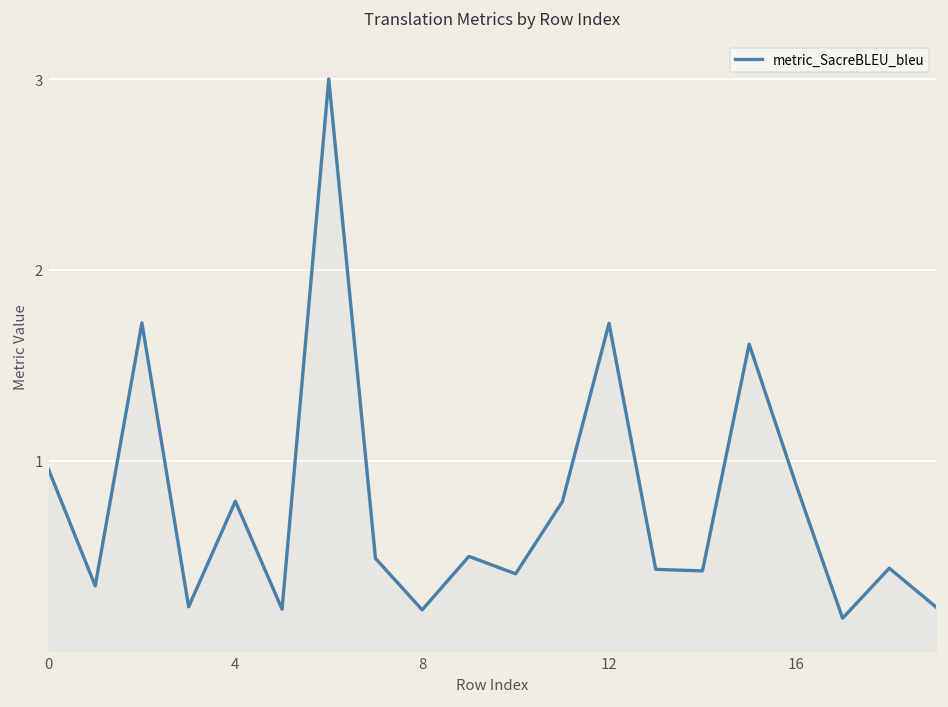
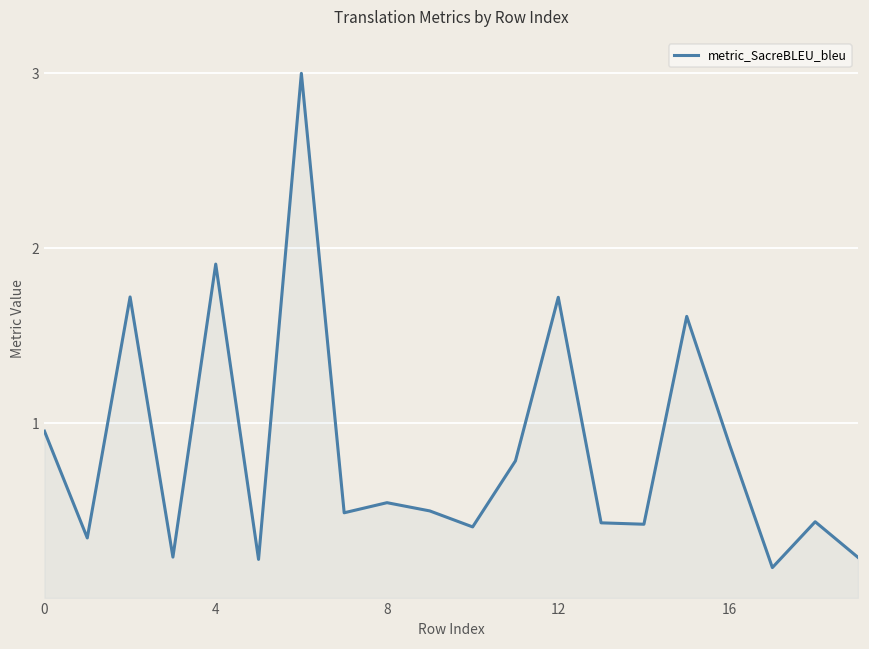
  {
    "0": 0.95,
-   "4": 0.79,
-   "8": 0.22,
+   "4": 1.91,
+   "8": 0.54,
    "12": 1.72,
    "16": 0.88
  }
